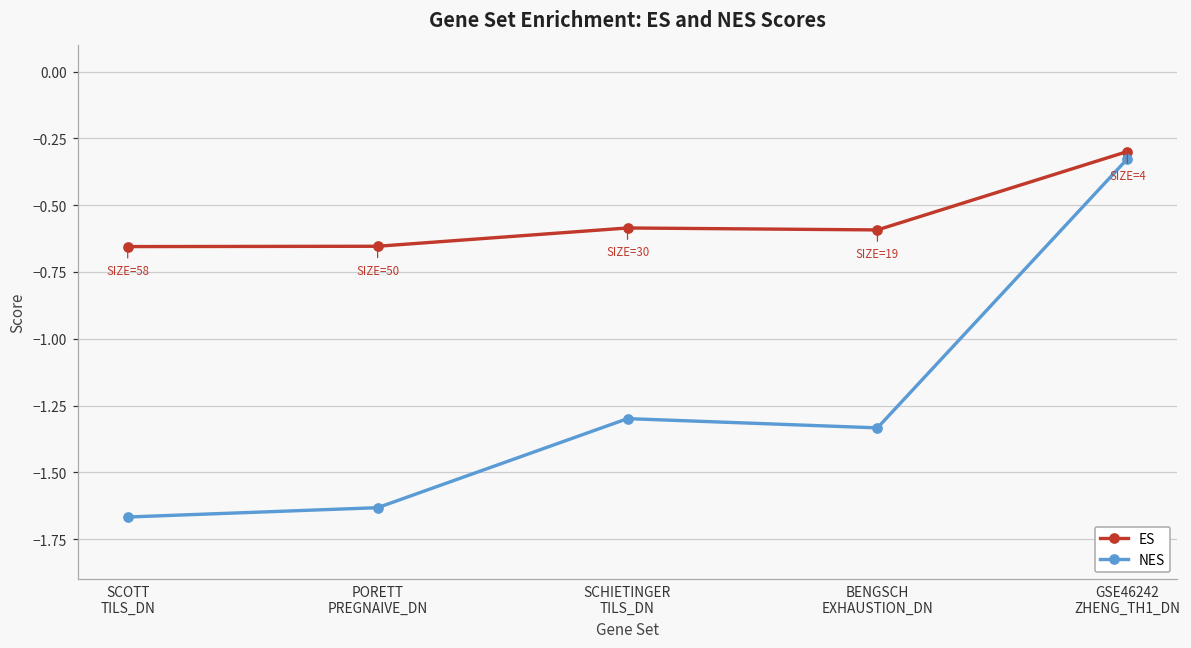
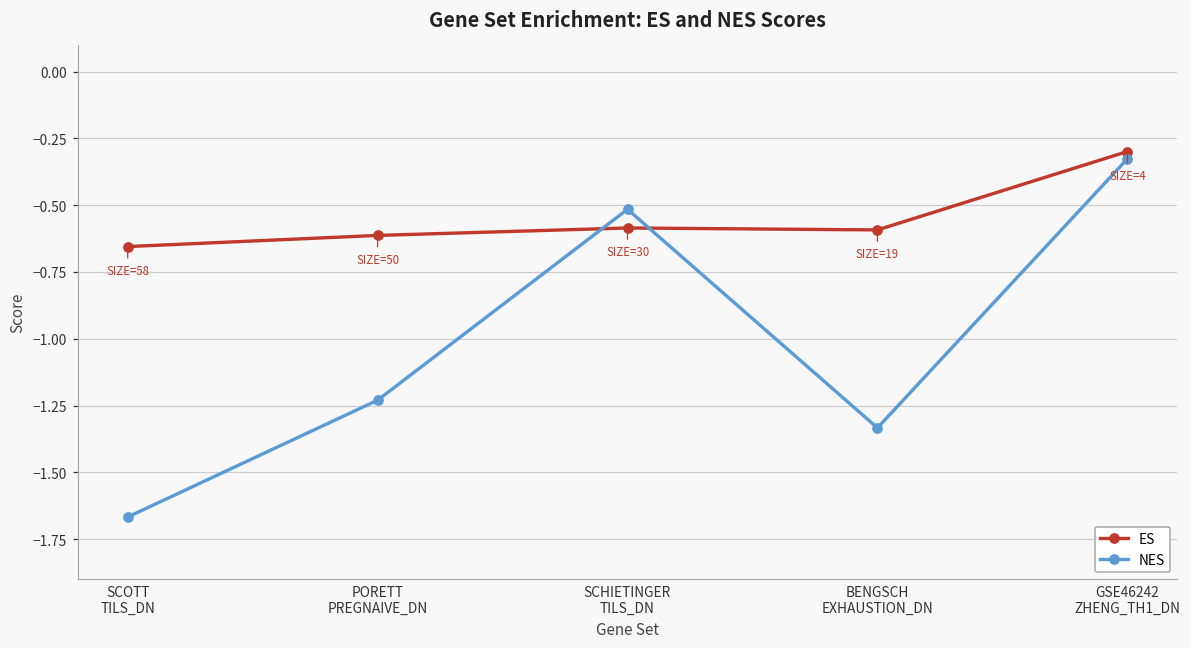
  {
    "ES": {
-     "PORETT PREGNAIVE_DN": -0.65,
+     "PORETT PREGNAIVE_DN": -0.61,
      "GSE46242 ZHENG_TH1_DN": -0.30
    },
    "NES": {
      "SCOTT TILS_DN": -1.67,
-     "PORETT PREGNAIVE_DN": -1.63,
-     "SCHIETINGER TILS_DN": -1.30,
+     "PORETT PREGNAIVE_DN": -1.23,
+     "SCHIETINGER TILS_DN": -0.52,
      "BENGSCH EXHAUSTION_DN": -1.33
    }
  }
